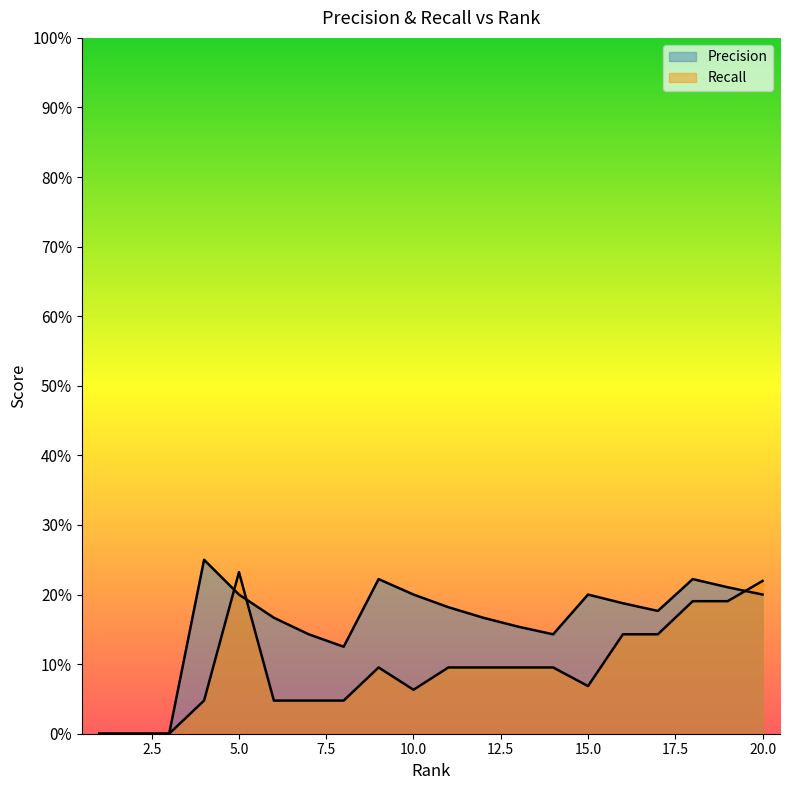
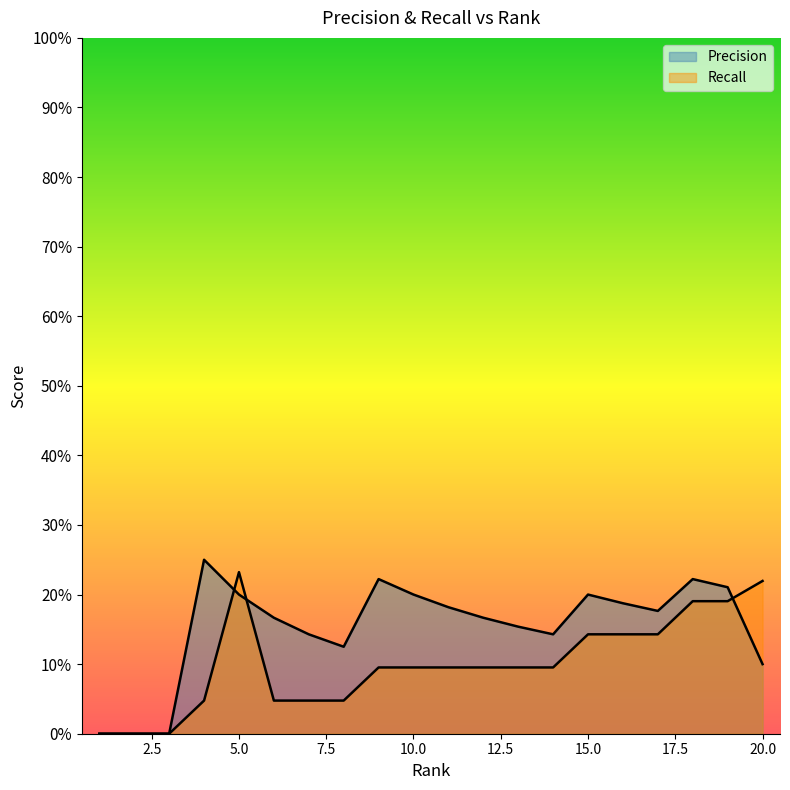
  {
    "Precision": {
      "5.0": "20%",
      "10.0": "20%",
      "15.0": "20%",
-     "20.0": "20%"
+     "20.0": "10%"
    },
    "Recall": {
      "5.0": "23%",
-     "10.0": "6%",
-     "15.0": "7%",
+     "10.0": "10%",
+     "15.0": "14%",
      "20.0": "22%"
    }
  }
